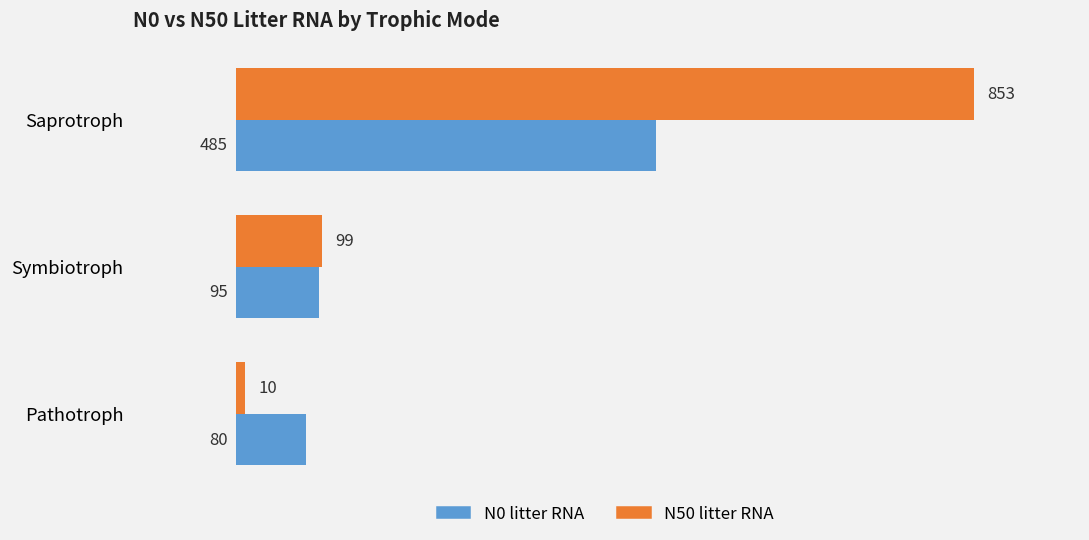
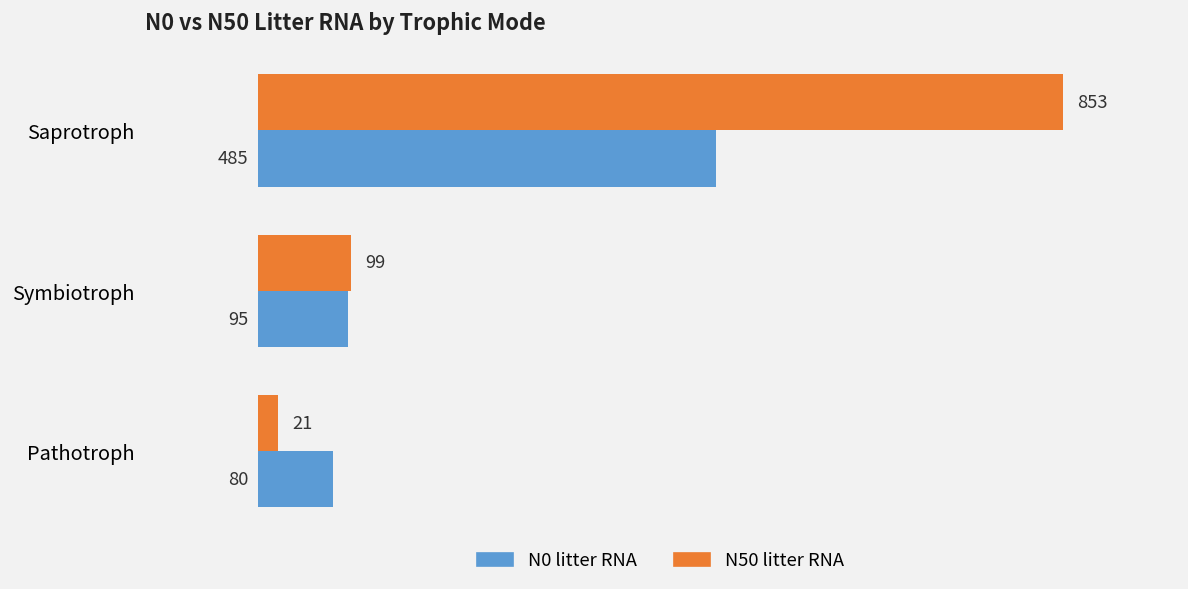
  {
    "N50 litter RNA": {
      "Saprotroph": 853,
      "Symbiotroph": 99,
-     "Pathotroph": 10
+     "Pathotroph": 21
    }
  }
